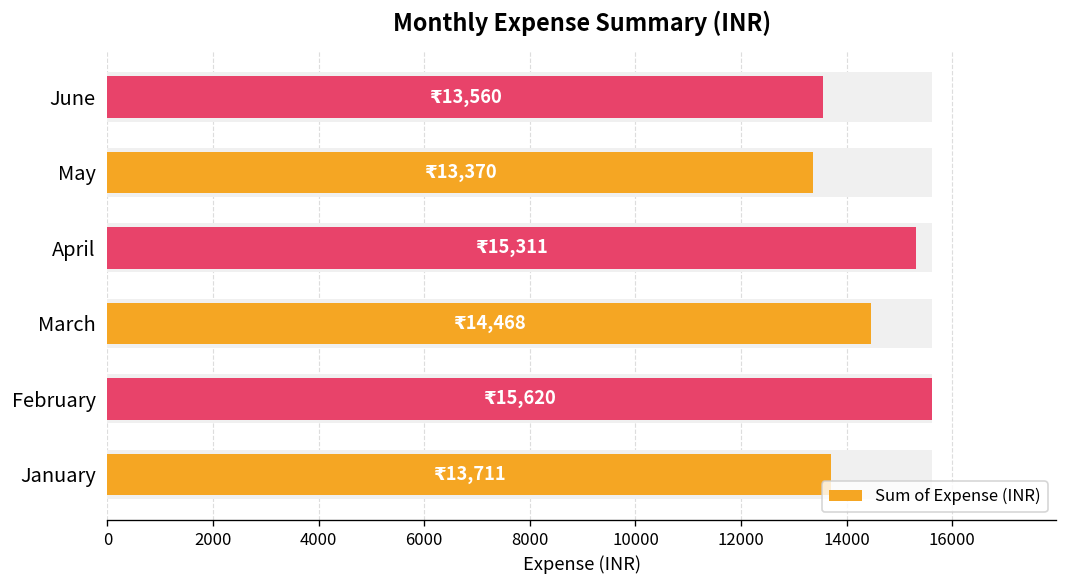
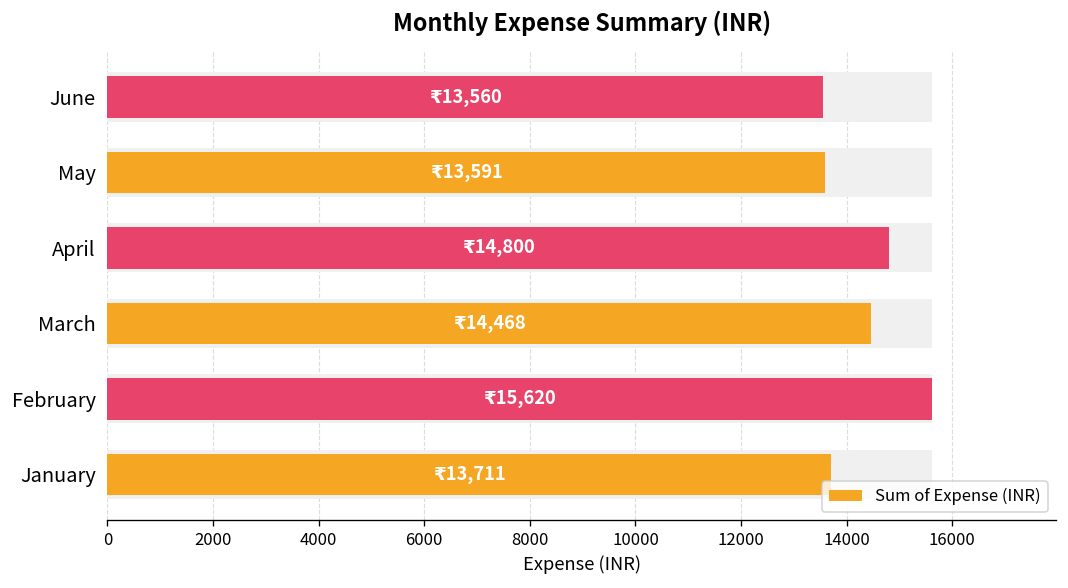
  {
    "Sum of Expense (INR)": {
-     "May": "13,370",
-     "April": "15,311",
+     "May": "13,591",
+     "April": "14,800",
      "February": "15,620"
    }
  }
